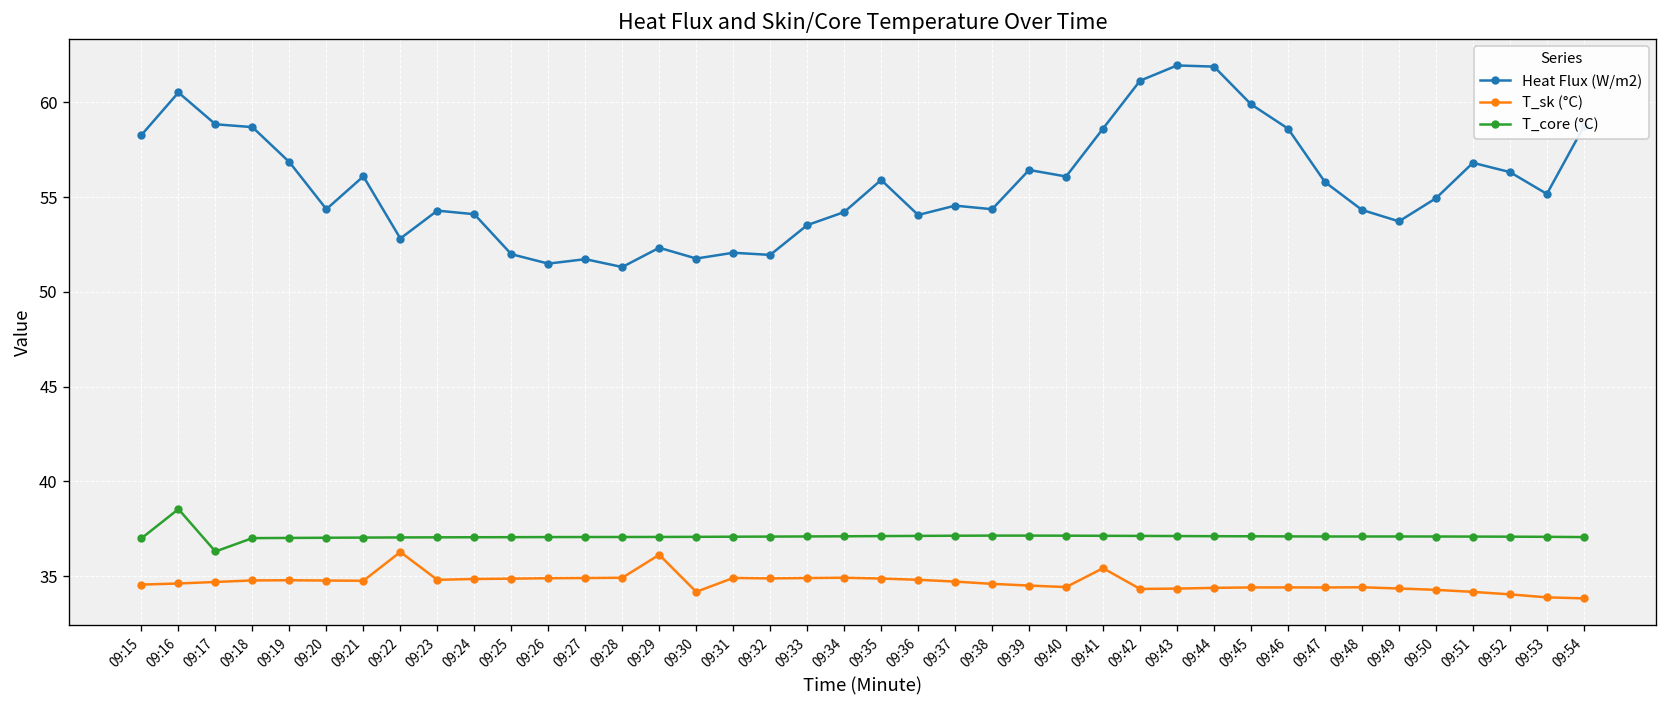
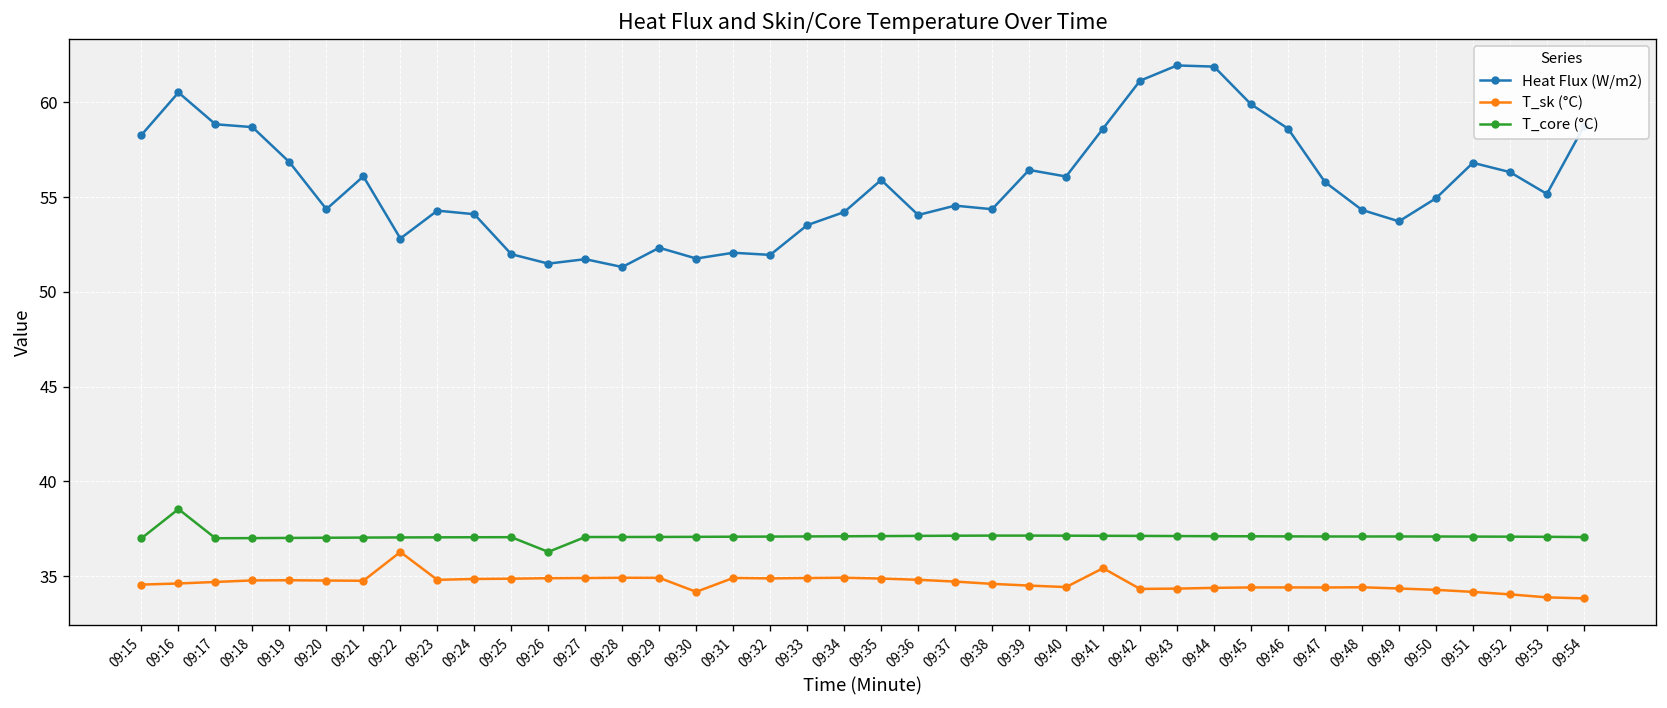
  {
    "Heat Flux (W/m2)": {
      "09:15": 58.3,
      "09:16": 60.5,
      "09:17": 58.8,
      "09:18": 58.7,
      "09:19": 56.9,
      "09:20": 54.4,
      "09:21": 56.1,
      "09:22": 52.8,
      "09:23": 54.3,
      "09:24": 54.1,
      "09:25": 52.0,
      "09:26": 51.5,
      "09:27": 51.7,
      "09:28": 51.3,
      "09:29": 52.3,
      "09:30": 51.8,
      "09:31": 52.1,
      "09:32": 52.0,
      "09:33": 53.5,
      "09:34": 54.2,
      "09:35": 55.9,
      "09:36": 54.1,
      "09:37": 54.6,
      "09:38": 54.4,
      "09:39": 56.4,
      "09:40": 56.1,
      "09:41": 58.6,
      "09:42": 61.1,
      "09:43": 62.0,
      "09:44": 61.9,
      "09:45": 59.9,
      "09:46": 58.6,
      "09:47": 55.8,
      "09:48": 54.3,
      "09:49": 53.7,
      "09:50": 54.9,
      "09:51": 56.8,
      "09:52": 56.3,
      "09:53": 55.2
    },
    "T_sk (°C)": {
      "09:15": 34.6,
      "09:16": 34.6,
      "09:17": 34.7,
      "09:18": 34.8,
      "09:19": 34.8,
      "09:20": 34.8,
      "09:21": 34.8,
      "09:22": 36.3,
      "09:23": 34.8,
      "09:24": 34.9,
      "09:25": 34.9,
      "09:26": 34.9,
      "09:27": 34.9,
      "09:28": 34.9,
-     "09:29": 36.1,
+     "09:29": 34.9,
      "09:30": 34.2,
      "09:31": 34.9,
      "09:32": 34.9,
      "09:33": 34.9,
      "09:34": 34.9,
      "09:35": 34.9,
      "09:36": 34.8,
      "09:37": 34.7,
      "09:38": 34.6,
      "09:39": 34.5,
      "09:40": 34.4,
      "09:41": 35.4,
      "09:42": 34.3,
      "09:43": 34.3,
      "09:44": 34.4,
      "09:45": 34.4,
      "09:46": 34.4,
      "09:47": 34.4,
      "09:48": 34.4,
      "09:49": 34.3,
      "09:50": 34.3,
      "09:51": 34.2,
      "09:52": 34.0,
      "09:53": 33.9,
      "09:54": 33.8
    },
    "T_core (°C)": {
      "09:15": 37.0,
      "09:16": 38.5,
-     "09:17": 36.3,
+     "09:17": 37.0,
      "09:18": 37.0,
      "09:19": 37.0,
      "09:20": 37.0,
      "09:21": 37.0,
      "09:22": 37.0,
      "09:23": 37.0,
      "09:24": 37.1,
      "09:25": 37.1,
-     "09:26": 37.1,
+     "09:26": 36.3,
      "09:27": 37.1,
      "09:28": 37.1,
      "09:29": 37.1,
      "09:30": 37.1,
      "09:31": 37.1,
      "09:32": 37.1,
      "09:33": 37.1,
      "09:34": 37.1,
      "09:35": 37.1,
      "09:36": 37.1,
      "09:37": 37.1,
      "09:38": 37.1,
      "09:39": 37.1,
      "09:40": 37.1,
      "09:41": 37.1,
      "09:42": 37.1,
      "09:43": 37.1,
      "09:44": 37.1,
      "09:45": 37.1,
      "09:46": 37.1,
      "09:47": 37.1,
      "09:48": 37.1,
      "09:49": 37.1,
      "09:50": 37.1,
      "09:51": 37.1,
      "09:52": 37.1,
      "09:53": 37.1,
      "09:54": 37.1
    }
  }
